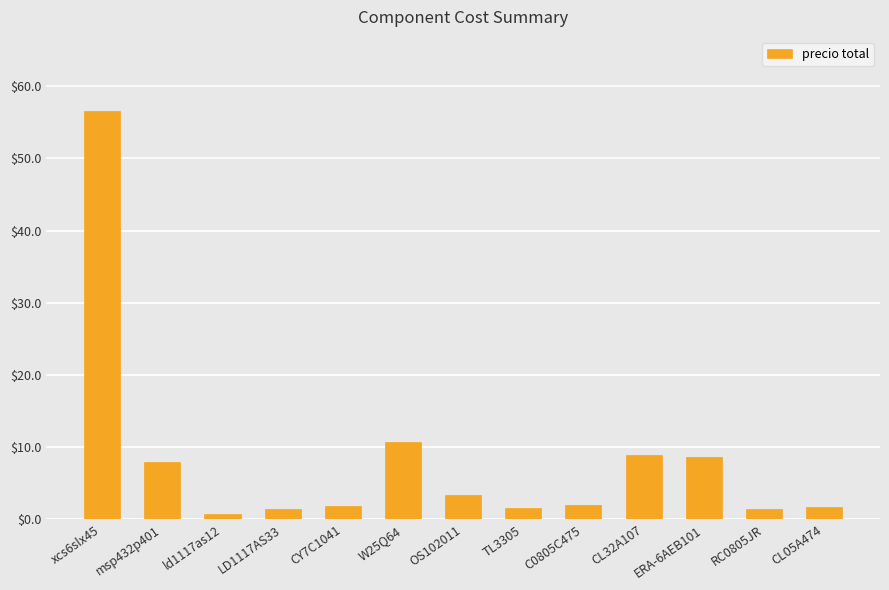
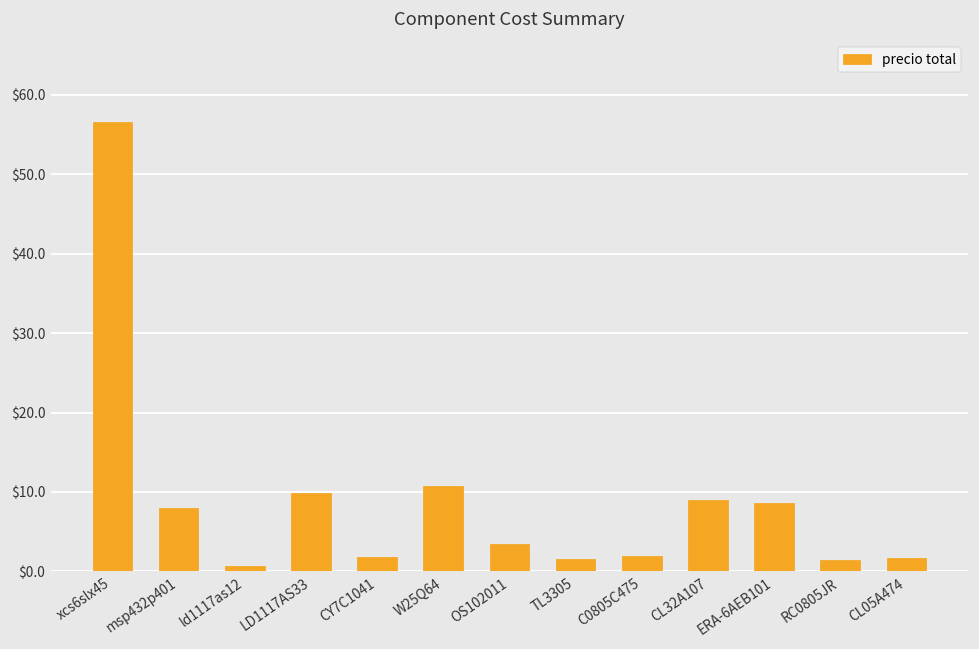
  {
    "xcs6slx45": "$57",
    "msp432p401": "$8",
    "ld1117as12": "$1",
-   "LD1117AS33": "$2",
+   "LD1117AS33": "$10",
    "CY7C1041": "$2",
    "W25Q64": "$11",
    "OS102011": "$3",
    "TL3305": "$2",
    "C0805C475": "$2",
    "CL32A107": "$9",
    "ERA-6AEB101": "$9",
    "RC0805JR": "$1",
    "CL05A474": "$2"
  }
